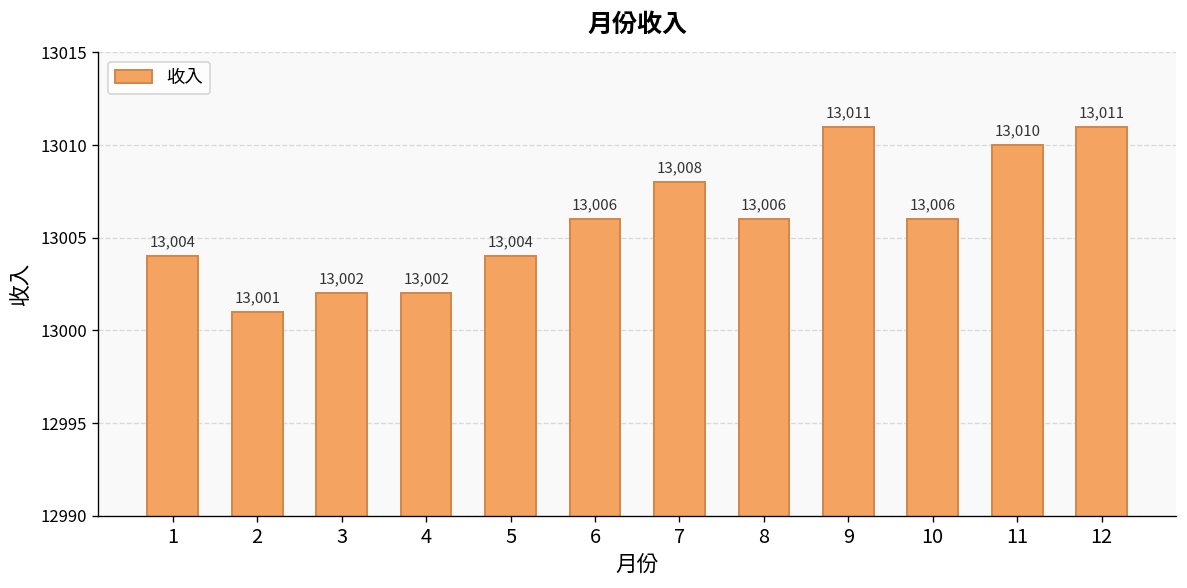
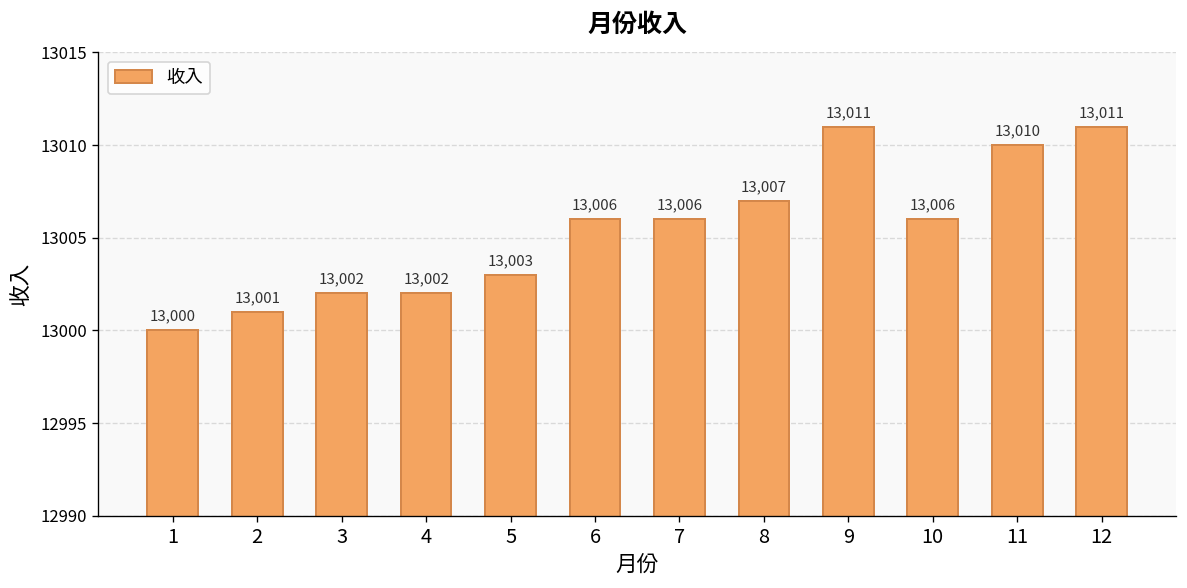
  {
-   "1": "13,004",
+   "1": "13,000",
    "2": "13,001",
    "3": "13,002",
    "4": "13,002",
-   "5": "13,004",
+   "5": "13,003",
    "6": "13,006",
-   "7": "13,008",
-   "8": "13,006",
+   "7": "13,006",
+   "8": "13,007",
    "9": "13,011",
    "10": "13,006",
    "11": "13,010",
    "12": "13,011"
  }
